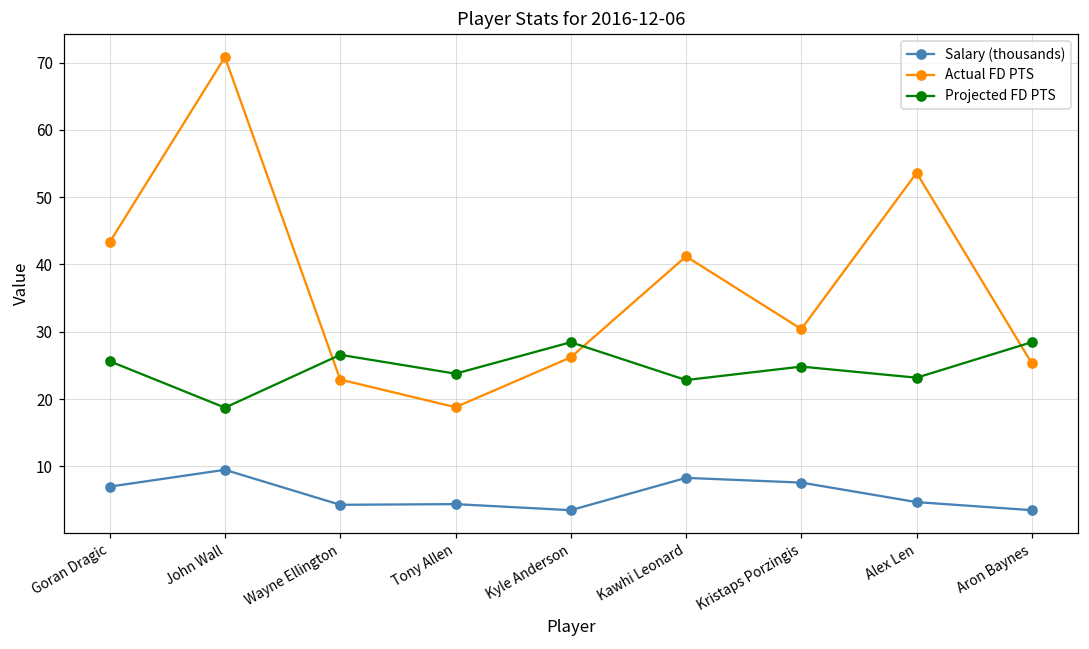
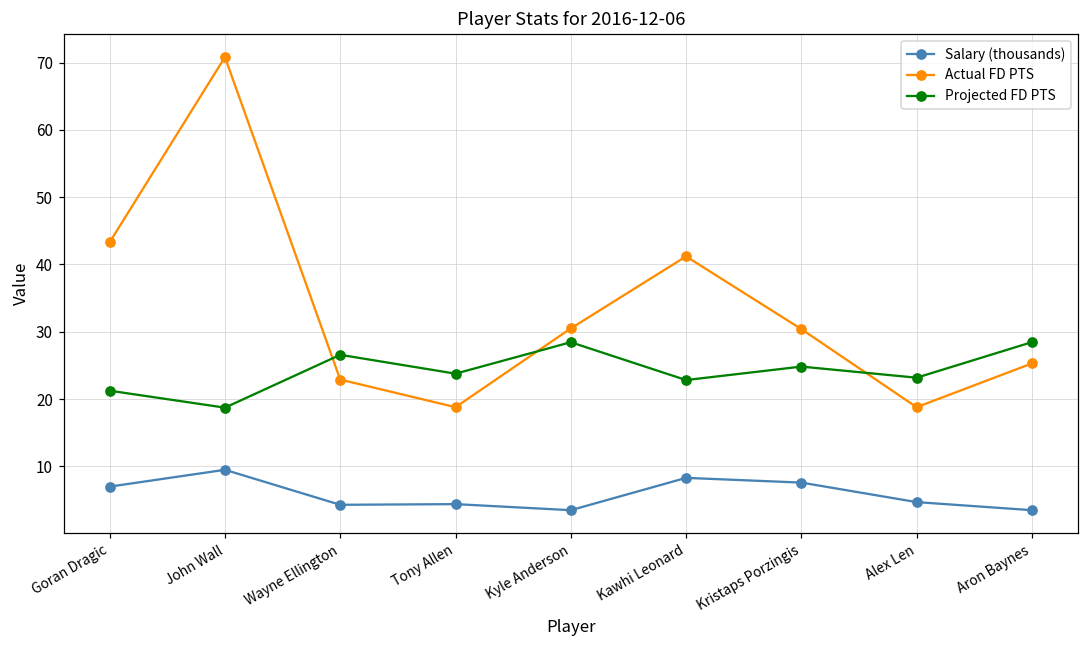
  {
    "Salary (thousands)": {
      "Goran Dragic": 7,
      "John Wall": 10,
      "Wayne Ellington": 4,
      "Tony Allen": 4,
      "Kyle Anderson": 4,
      "Kawhi Leonard": 8,
      "Kristaps Porzingis": 8,
      "Alex Len": 5,
      "Aron Baynes": 4
    },
    "Actual FD PTS": {
      "Goran Dragic": 43,
      "John Wall": 71,
      "Wayne Ellington": 23,
      "Tony Allen": 19,
-     "Kyle Anderson": 26,
+     "Kyle Anderson": 31,
      "Kawhi Leonard": 41,
      "Kristaps Porzingis": 30,
-     "Alex Len": 54,
+     "Alex Len": 19,
      "Aron Baynes": 25
    },
    "Projected FD PTS": {
-     "Goran Dragic": 26,
+     "Goran Dragic": 21,
      "John Wall": 19,
      "Wayne Ellington": 27,
      "Tony Allen": 24,
      "Kyle Anderson": 28,
      "Kawhi Leonard": 23,
      "Kristaps Porzingis": 25,
      "Alex Len": 23,
      "Aron Baynes": 28
    }
  }
